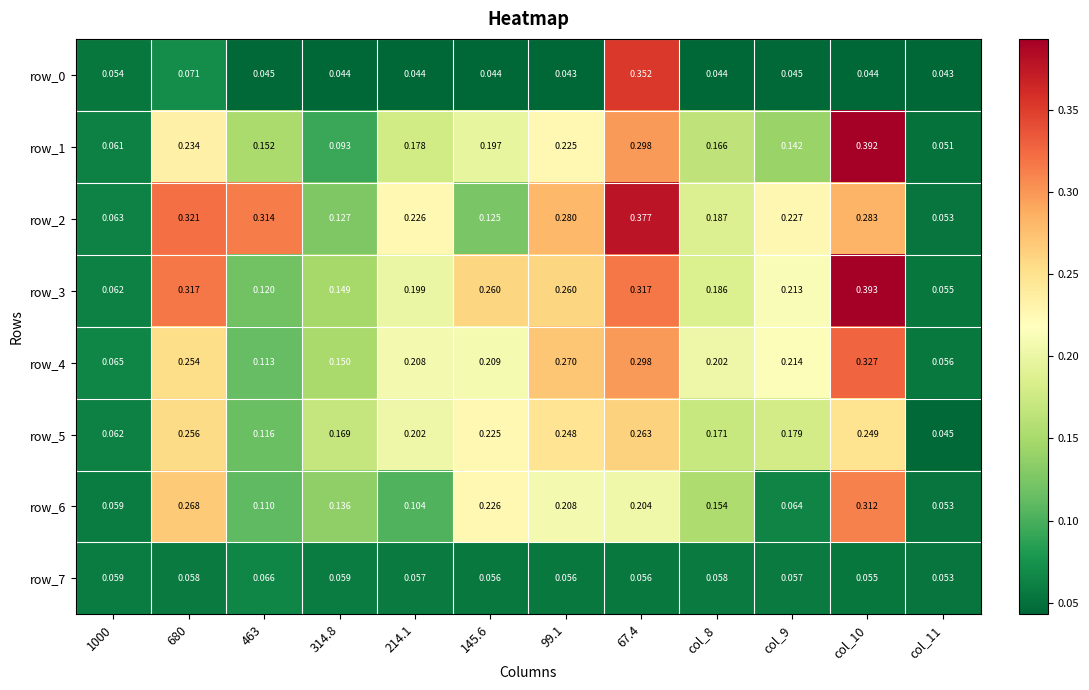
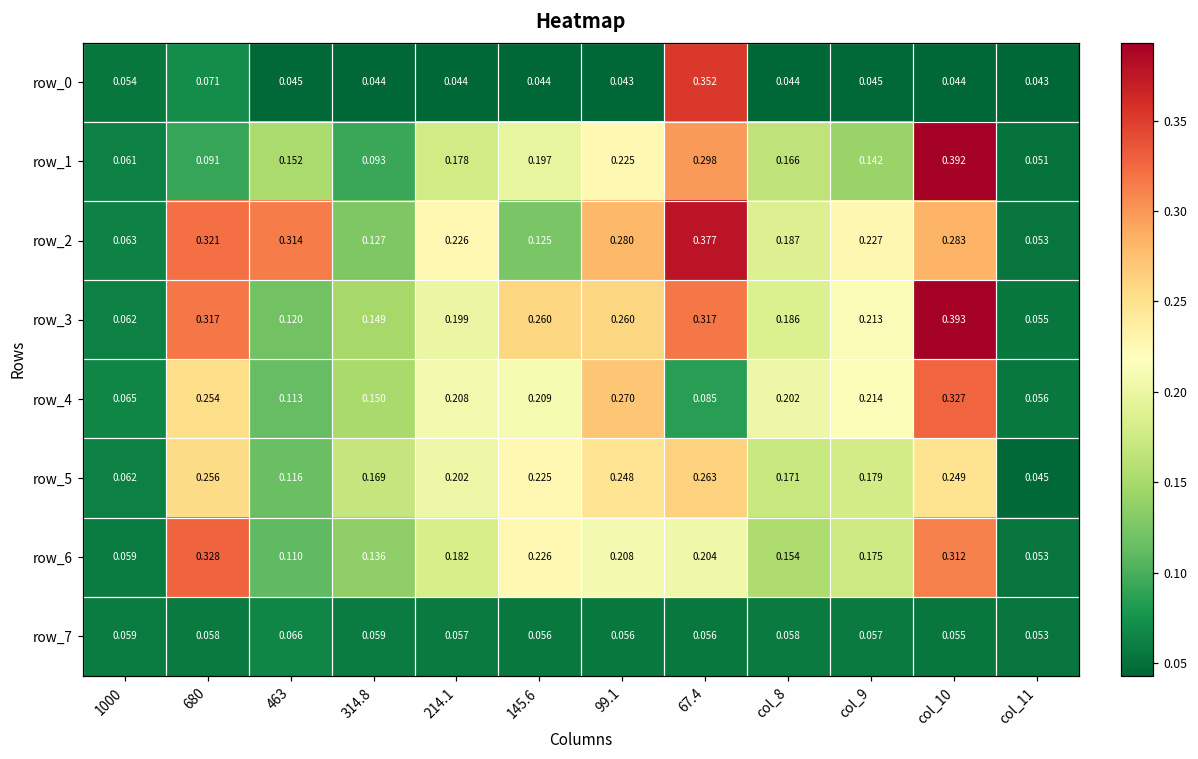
  {
    "row_0": {
      "1000": 0.054,
      "680": 0.071,
      "463": 0.045,
      "314.8": 0.044,
      "214.1": 0.044,
      "145.6": 0.044,
      "99.1": 0.043,
      "67.4": 0.352,
      "col_8": 0.044,
      "col_9": 0.045,
      "col_10": 0.044,
      "col_11": 0.043
    },
    "row_1": {
      "1000": 0.061,
-     "680": 0.234,
+     "680": 0.091,
      "463": 0.152,
      "314.8": 0.093,
      "214.1": 0.178,
      "145.6": 0.197,
      "99.1": 0.225,
      "67.4": 0.298,
      "col_8": 0.166,
      "col_9": 0.142,
      "col_10": 0.392,
      "col_11": 0.051
    },
    "row_2": {
      "1000": 0.063,
      "680": 0.321,
      "463": 0.314,
      "314.8": 0.127,
      "214.1": 0.226,
      "145.6": 0.125,
      "99.1": 0.280,
      "67.4": 0.377,
      "col_8": 0.187,
      "col_9": 0.227,
      "col_10": 0.283,
      "col_11": 0.053
    },
    "row_3": {
      "1000": 0.062,
      "680": 0.317,
      "463": 0.120,
      "314.8": 0.149,
      "214.1": 0.199,
      "145.6": 0.260,
      "99.1": 0.260,
      "67.4": 0.317,
      "col_8": 0.186,
      "col_9": 0.213,
      "col_10": 0.393,
      "col_11": 0.055
    },
    "row_4": {
      "1000": 0.065,
      "680": 0.254,
      "463": 0.113,
      "314.8": 0.150,
      "214.1": 0.208,
      "145.6": 0.209,
      "99.1": 0.270,
-     "67.4": 0.298,
+     "67.4": 0.085,
      "col_8": 0.202,
      "col_9": 0.214,
      "col_10": 0.327,
      "col_11": 0.056
    },
    "row_5": {
      "1000": 0.062,
      "680": 0.256,
      "463": 0.116,
      "314.8": 0.169,
      "214.1": 0.202,
      "145.6": 0.225,
      "99.1": 0.248,
      "67.4": 0.263,
      "col_8": 0.171,
      "col_9": 0.179,
      "col_10": 0.249,
      "col_11": 0.045
    },
    "row_6": {
      "1000": 0.059,
-     "680": 0.268,
+     "680": 0.328,
      "463": 0.110,
      "314.8": 0.136,
-     "214.1": 0.104,
+     "214.1": 0.182,
      "145.6": 0.226,
      "99.1": 0.208,
      "67.4": 0.204,
      "col_8": 0.154,
-     "col_9": 0.064,
+     "col_9": 0.175,
      "col_10": 0.312,
      "col_11": 0.053
    },
    "row_7": {
      "1000": 0.059,
      "680": 0.058,
      "463": 0.066,
      "314.8": 0.059,
      "214.1": 0.057,
      "145.6": 0.056,
      "99.1": 0.056,
      "67.4": 0.056,
      "col_8": 0.058,
      "col_9": 0.057,
      "col_10": 0.055,
      "col_11": 0.053
    }
  }
